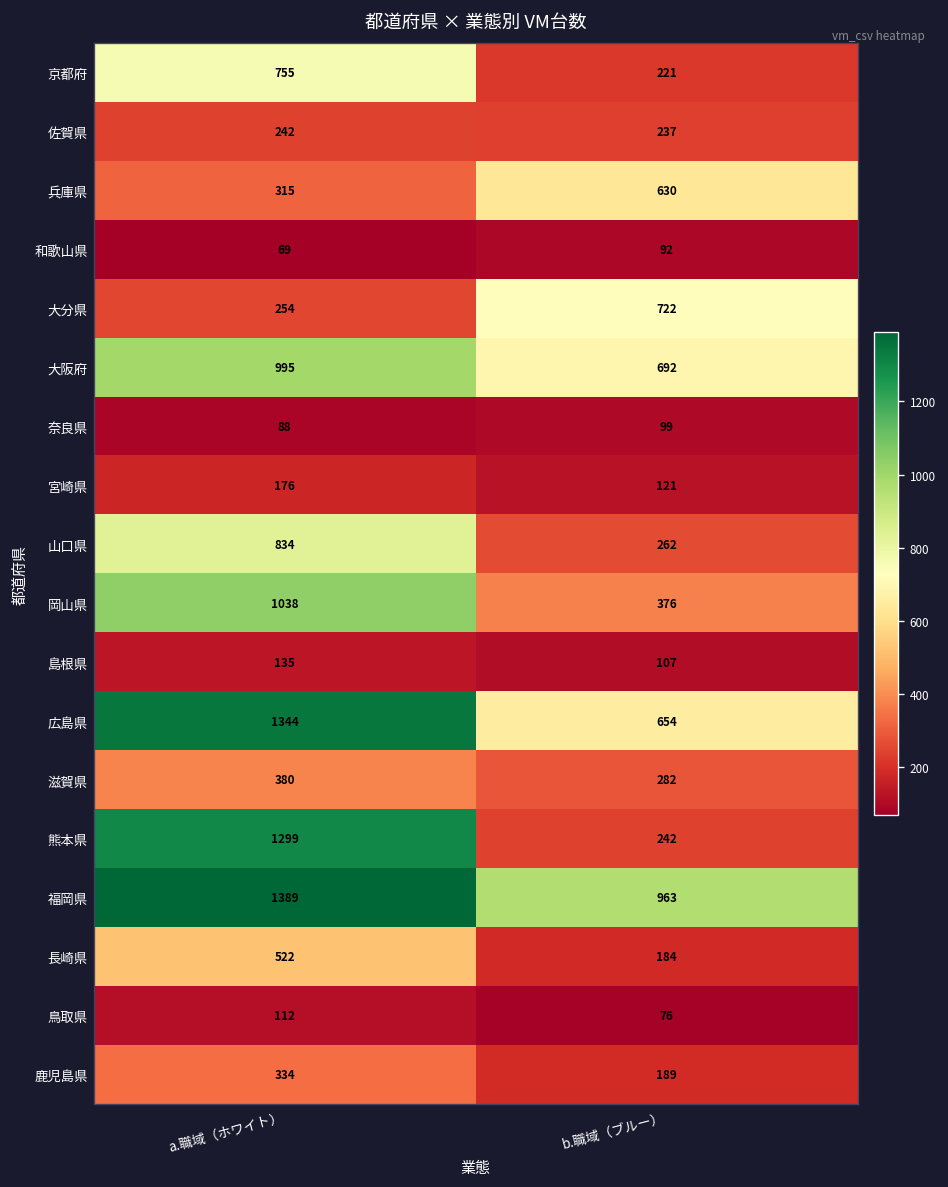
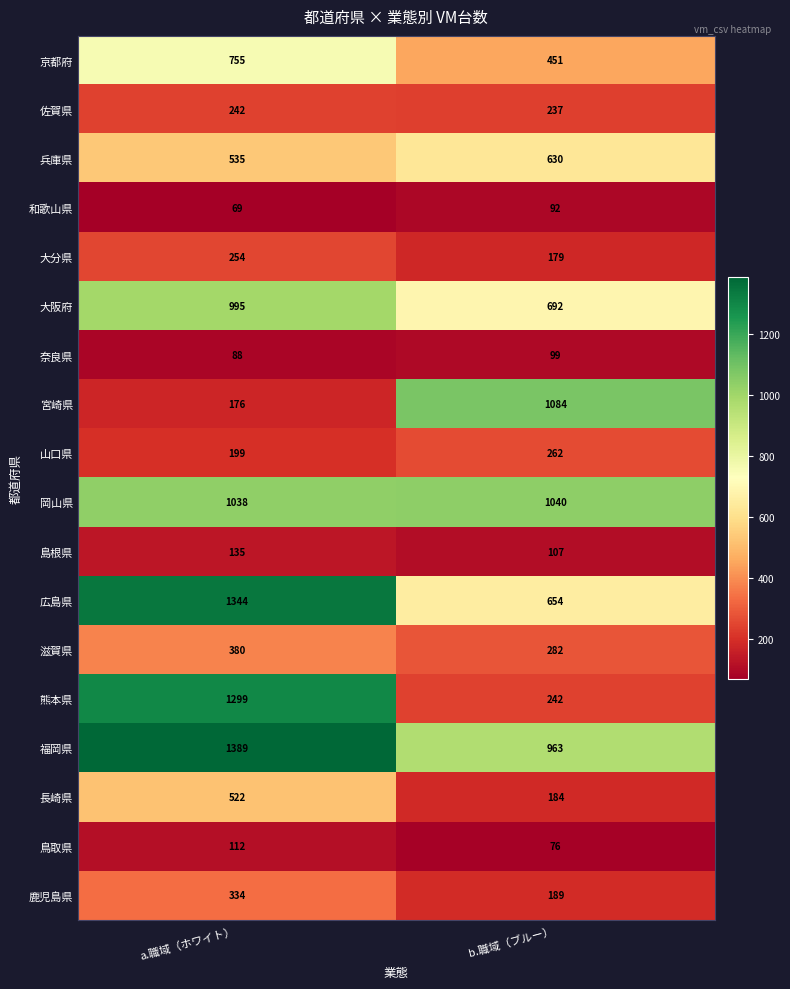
  {
    "京都府": {
      "a.職域（ホワイト）": 755,
-     "b.職域（ブルー）": 221
+     "b.職域（ブルー）": 451
    },
    "佐賀県": {
      "a.職域（ホワイト）": 242,
      "b.職域（ブルー）": 237
    },
    "兵庫県": {
-     "a.職域（ホワイト）": 315,
+     "a.職域（ホワイト）": 535,
      "b.職域（ブルー）": 630
    },
    "和歌山県": {
      "a.職域（ホワイト）": 69,
      "b.職域（ブルー）": 92
    },
    "大分県": {
      "a.職域（ホワイト）": 254,
-     "b.職域（ブルー）": 722
+     "b.職域（ブルー）": 179
    },
    "大阪府": {
      "a.職域（ホワイト）": 995,
      "b.職域（ブルー）": 692
    },
    "奈良県": {
      "a.職域（ホワイト）": 88,
      "b.職域（ブルー）": 99
    },
    "宮崎県": {
      "a.職域（ホワイト）": 176,
-     "b.職域（ブルー）": 121
+     "b.職域（ブルー）": 1084
    },
    "山口県": {
-     "a.職域（ホワイト）": 834,
+     "a.職域（ホワイト）": 199,
      "b.職域（ブルー）": 262
    },
    "岡山県": {
      "a.職域（ホワイト）": 1038,
-     "b.職域（ブルー）": 376
+     "b.職域（ブルー）": 1040
    },
    "島根県": {
      "a.職域（ホワイト）": 135,
      "b.職域（ブルー）": 107
    },
    "広島県": {
      "a.職域（ホワイト）": 1344,
      "b.職域（ブルー）": 654
    },
    "滋賀県": {
      "a.職域（ホワイト）": 380,
      "b.職域（ブルー）": 282
    },
    "熊本県": {
      "a.職域（ホワイト）": 1299,
      "b.職域（ブルー）": 242
    },
    "福岡県": {
      "a.職域（ホワイト）": 1389,
      "b.職域（ブルー）": 963
    },
    "長崎県": {
      "a.職域（ホワイト）": 522,
      "b.職域（ブルー）": 184
    },
    "鳥取県": {
      "a.職域（ホワイト）": 112,
      "b.職域（ブルー）": 76
    },
    "鹿児島県": {
      "a.職域（ホワイト）": 334,
      "b.職域（ブルー）": 189
    }
  }
